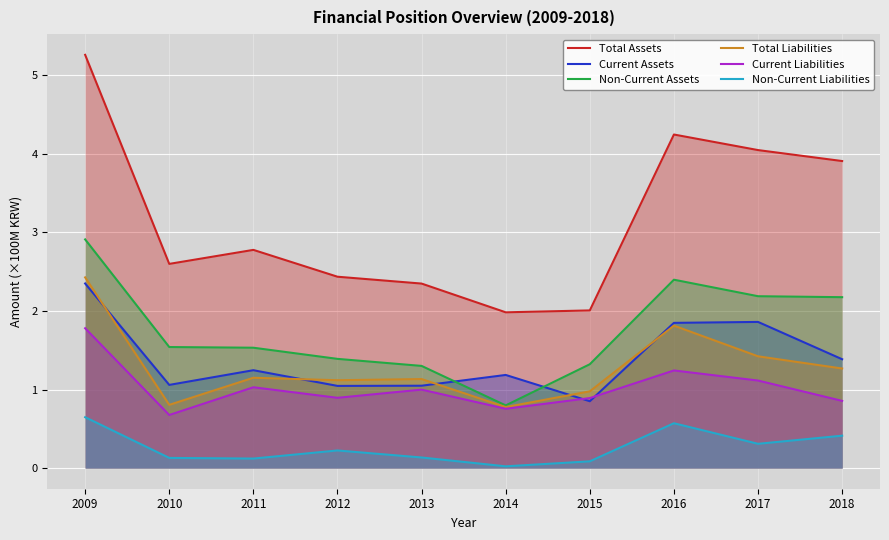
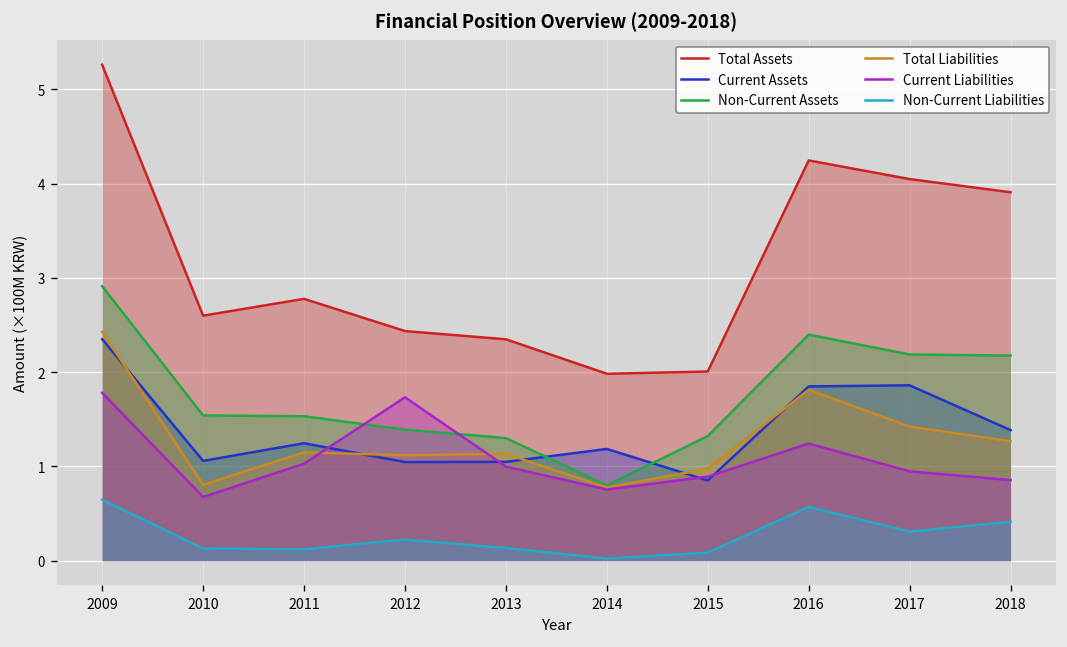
  {
    "Total Assets": {
      "2009": 5.3,
      "2010": 2.6,
      "2011": 2.8,
      "2012": 2.4,
      "2013": 2.3,
      "2014": 2.0,
      "2015": 2.0,
      "2016": 4.2,
      "2017": 4.0,
      "2018": 3.9
    },
    "Current Assets": {
      "2009": 2.3,
      "2010": 1.1,
      "2011": 1.2,
      "2012": 1.0,
      "2013": 1.0,
      "2014": 1.2,
      "2015": 0.9,
      "2016": 1.8,
      "2017": 1.9,
      "2018": 1.4
    },
    "Non-Current Assets": {
      "2009": 2.9,
      "2010": 1.5,
      "2011": 1.5,
      "2012": 1.4,
      "2013": 1.3,
      "2015": 1.3,
      "2016": 2.4,
      "2017": 2.2,
      "2018": 2.2
    },
    "Total Liabilities": {
      "2009": 2.4,
      "2010": 0.8,
      "2011": 1.1,
      "2012": 1.1,
      "2013": 1.1,
      "2015": 1.0,
      "2016": 1.8,
      "2017": 1.4,
      "2018": 1.3
    },
    "Current Liabilities": {
      "2009": 1.8,
      "2010": 0.7,
      "2011": 1.0,
-     "2012": 0.9,
+     "2012": 1.7,
      "2013": 1.0,
      "2015": 0.9,
      "2016": 1.2,
-     "2017": 1.1,
+     "2017": 0.9,
      "2018": 0.9
    },
    "Non-Current Liabilities": {
      "2009": 0.6,
      "2010": 0.1,
      "2011": 0.1,
      "2012": 0.2,
      "2013": 0.1,
      "2014": 0.0,
      "2015": 0.1,
      "2016": 0.6,
      "2017": 0.3,
      "2018": 0.4
    }
  }
